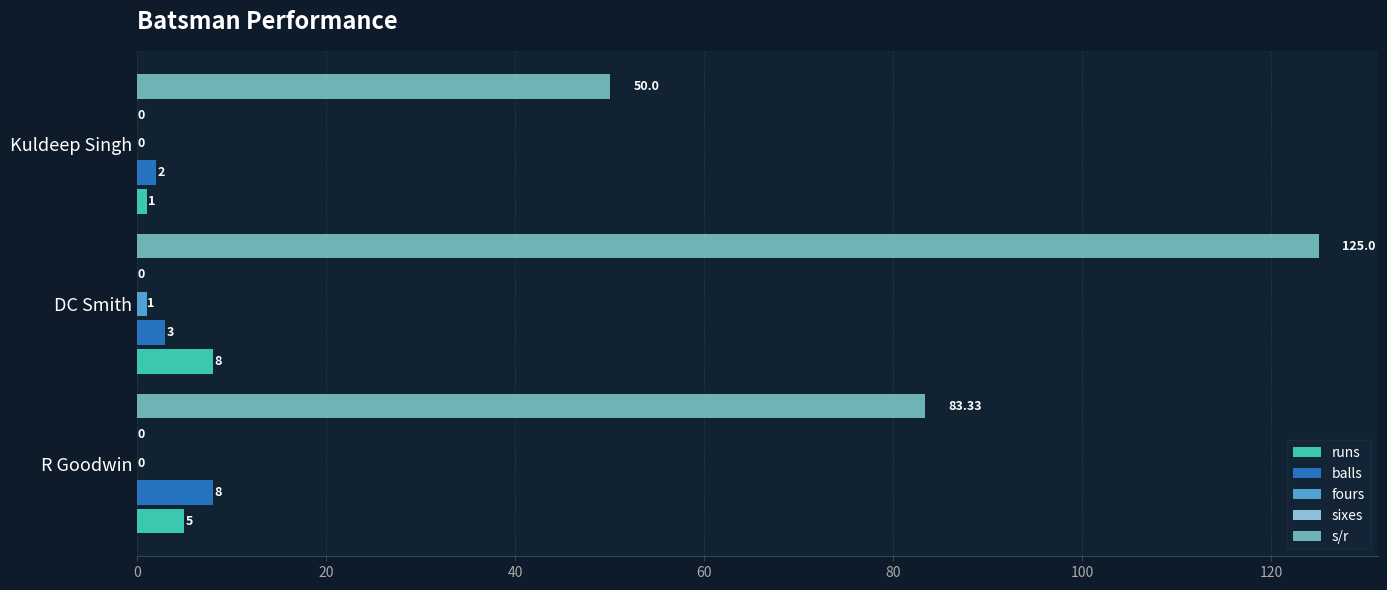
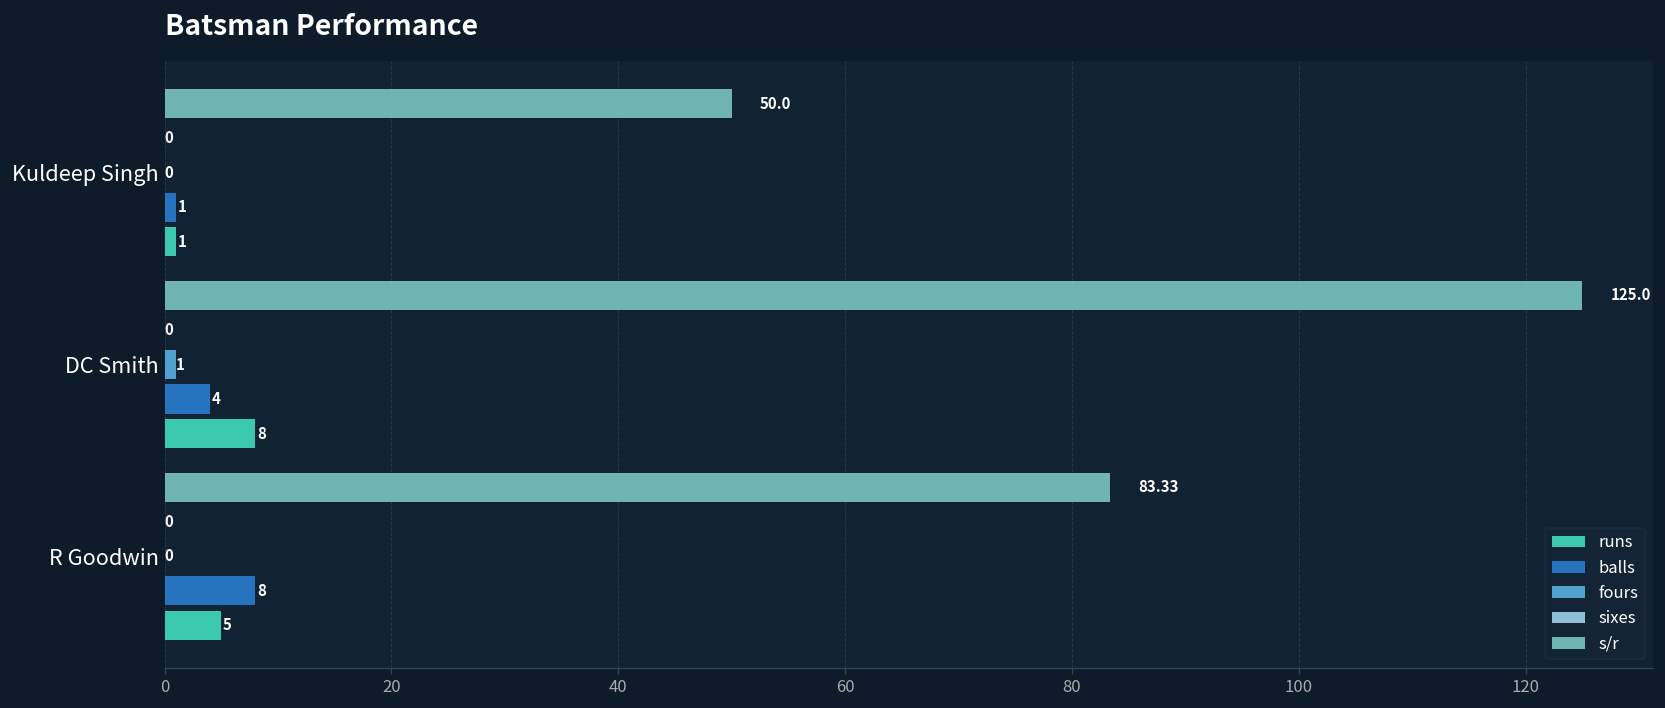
  {
    "runs": {
      "Kuldeep Singh": 1,
      "DC Smith": 8,
      "R Goodwin": 5
    },
    "balls": {
-     "Kuldeep Singh": 2,
-     "DC Smith": 3,
+     "Kuldeep Singh": 1,
+     "DC Smith": 4,
      "R Goodwin": 8
    }
  }
